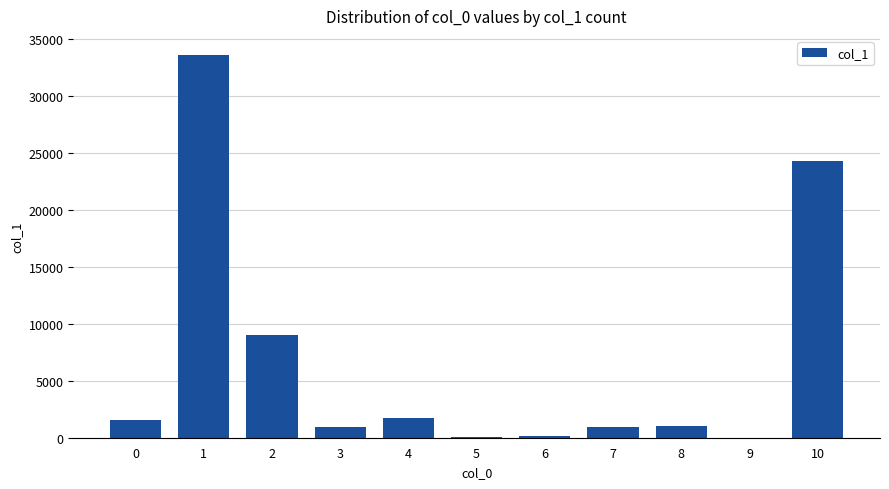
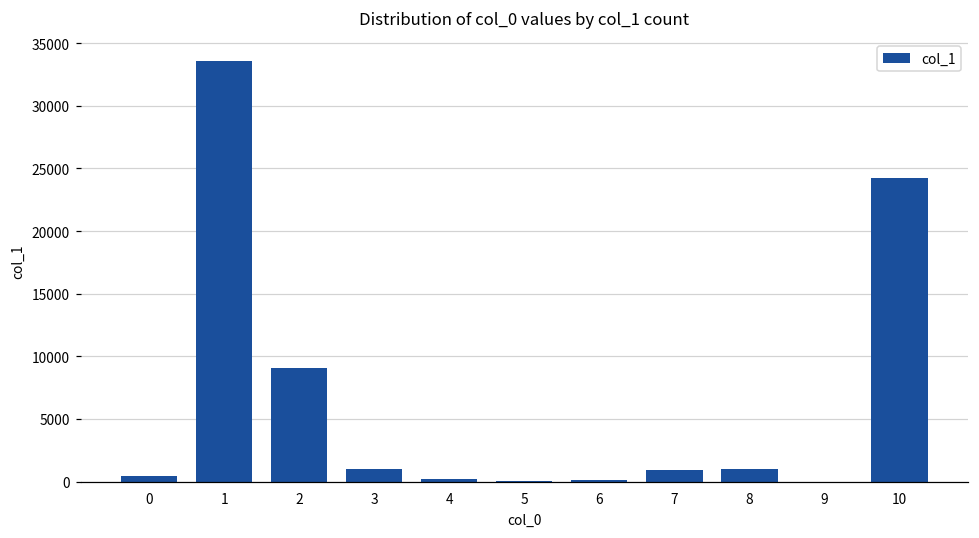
  {
-   "0": 1600,
+   "0": 400,
    "1": 33600,
    "2": 9100,
    "3": 1000,
-   "4": 1700,
+   "4": 200,
    "7": 900,
    "8": 1000,
    "10": 24300
  }
